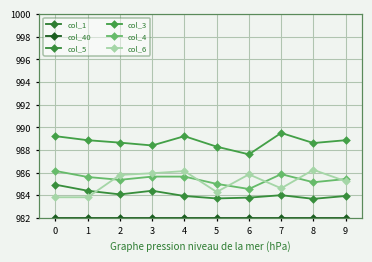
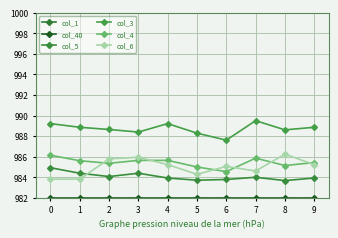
  {
    "col_6": {
      "0": 983.8,
      "1": 983.8,
      "2": 985.8,
      "3": 985.9,
-     "4": 986.1,
+     "4": 985.2,
      "5": 984.3,
-     "6": 985.8,
+     "6": 985.1,
      "7": 984.6,
      "8": 986.2
    }
  }
